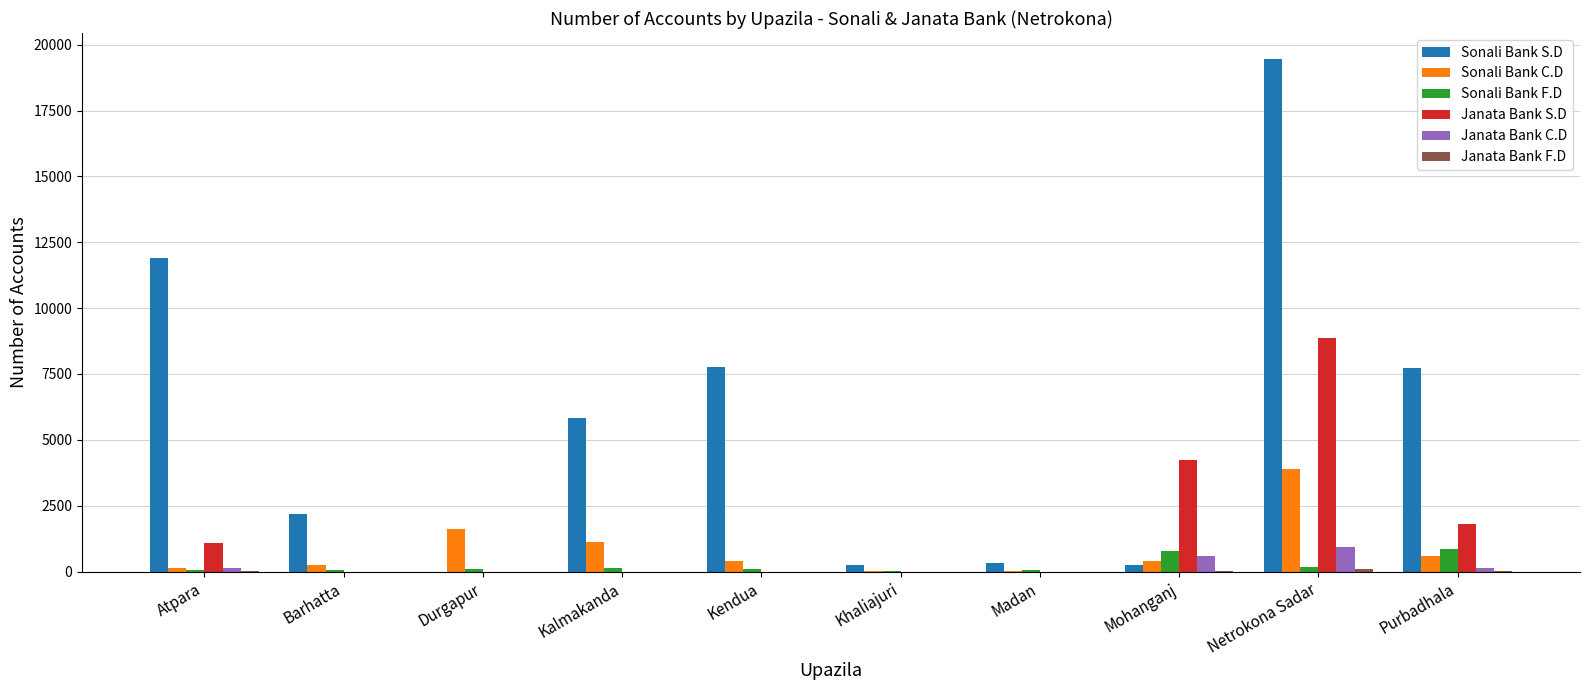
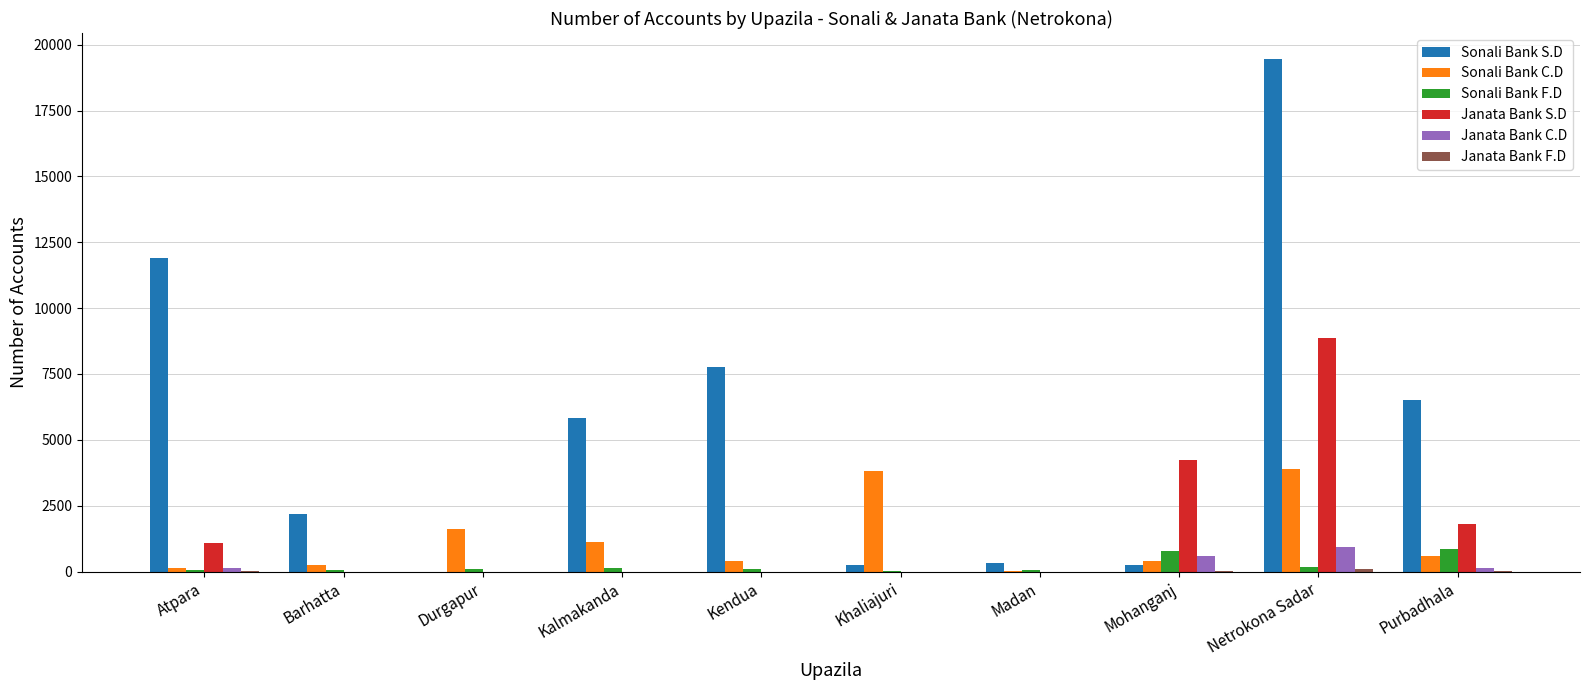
  {
    "Sonali Bank S.D": {
      "Atpara": 11900,
      "Barhatta": 2200,
      "Durgapur": 0,
      "Kalmakanda": 5800,
      "Kendua": 7800,
      "Khaliajuri": 200,
      "Madan": 300,
      "Mohanganj": 300,
      "Netrokona Sadar": 19500,
-     "Purbadhala": 7700
+     "Purbadhala": 6500
    },
    "Sonali Bank C.D": {
      "Atpara": 100,
      "Barhatta": 300,
      "Durgapur": 1600,
      "Kalmakanda": 1100,
      "Kendua": 400,
-     "Khaliajuri": 0,
+     "Khaliajuri": 3800,
      "Mohanganj": 400,
      "Netrokona Sadar": 3900,
      "Purbadhala": 600
    },
    "Sonali Bank F.D": {
      "Durgapur": 100,
      "Kalmakanda": 100,
      "Mohanganj": 800,
      "Netrokona Sadar": 200,
      "Purbadhala": 900
    },
    "Janata Bank S.D": {
      "Atpara": 1100,
      "Barhatta": 0,
      "Durgapur": 0,
      "Kalmakanda": 0,
      "Kendua": 0,
      "Khaliajuri": 0,
      "Madan": 0,
      "Mohanganj": 4200,
      "Netrokona Sadar": 8900,
      "Purbadhala": 1800
    },
    "Janata Bank C.D": {
      "Atpara": 100,
      "Barhatta": 0,
      "Durgapur": 0,
      "Kalmakanda": 0,
      "Kendua": 0,
      "Khaliajuri": 0,
      "Madan": 0,
      "Mohanganj": 600,
      "Netrokona Sadar": 900,
      "Purbadhala": 100
    },
    "Janata Bank F.D": {
      "Barhatta": 0,
      "Durgapur": 0,
      "Kalmakanda": 0,
      "Kendua": 0,
      "Khaliajuri": 0,
      "Madan": 0,
      "Netrokona Sadar": 100
    }
  }
